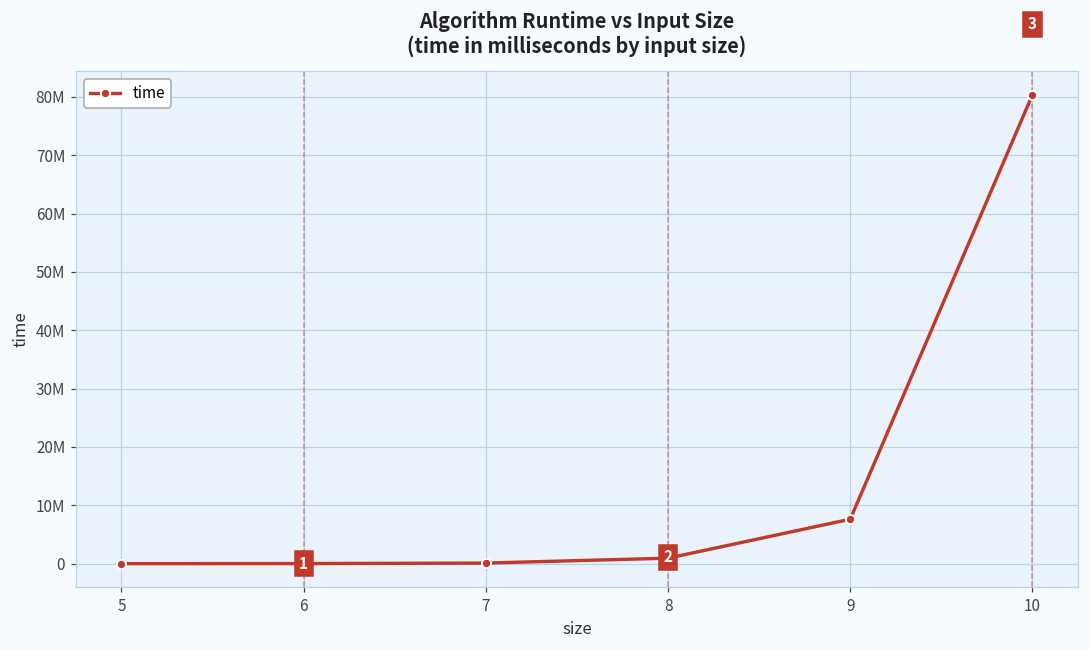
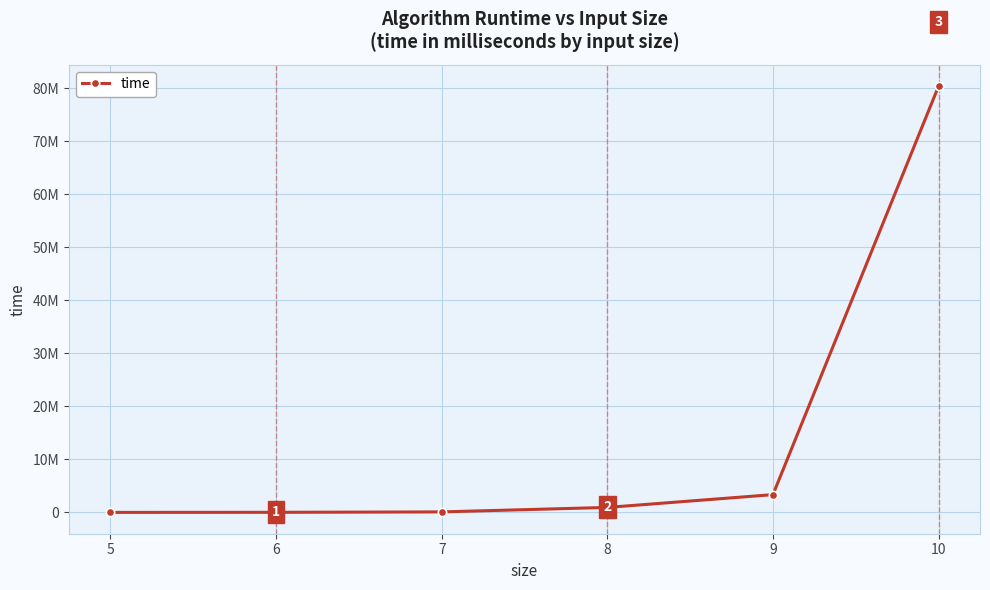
  {
    "5": 0,
    "7": 0,
-   "9": 8000000,
+   "9": 3000000,
    "10": 80000000
  }
